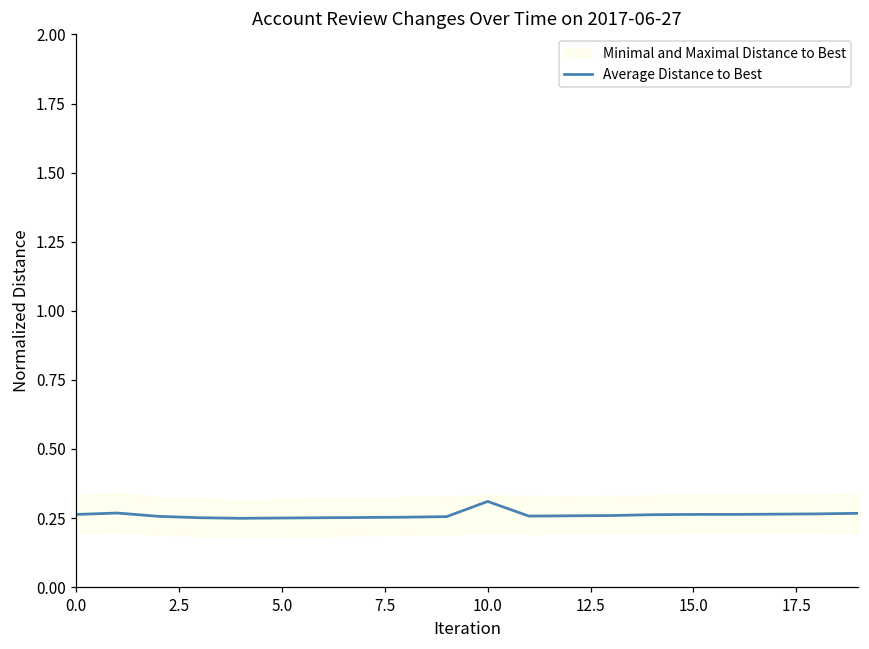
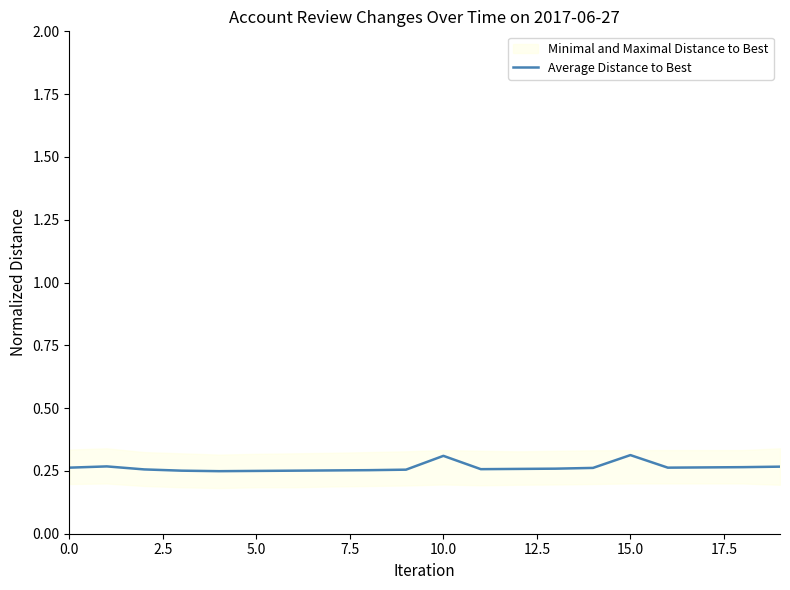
  {
    "Average Distance to Best": {
      "0.0": 0.26,
      "5.0": 0.25,
      "10.0": 0.31,
-     "15.0": 0.26
+     "15.0": 0.31
    }
  }
